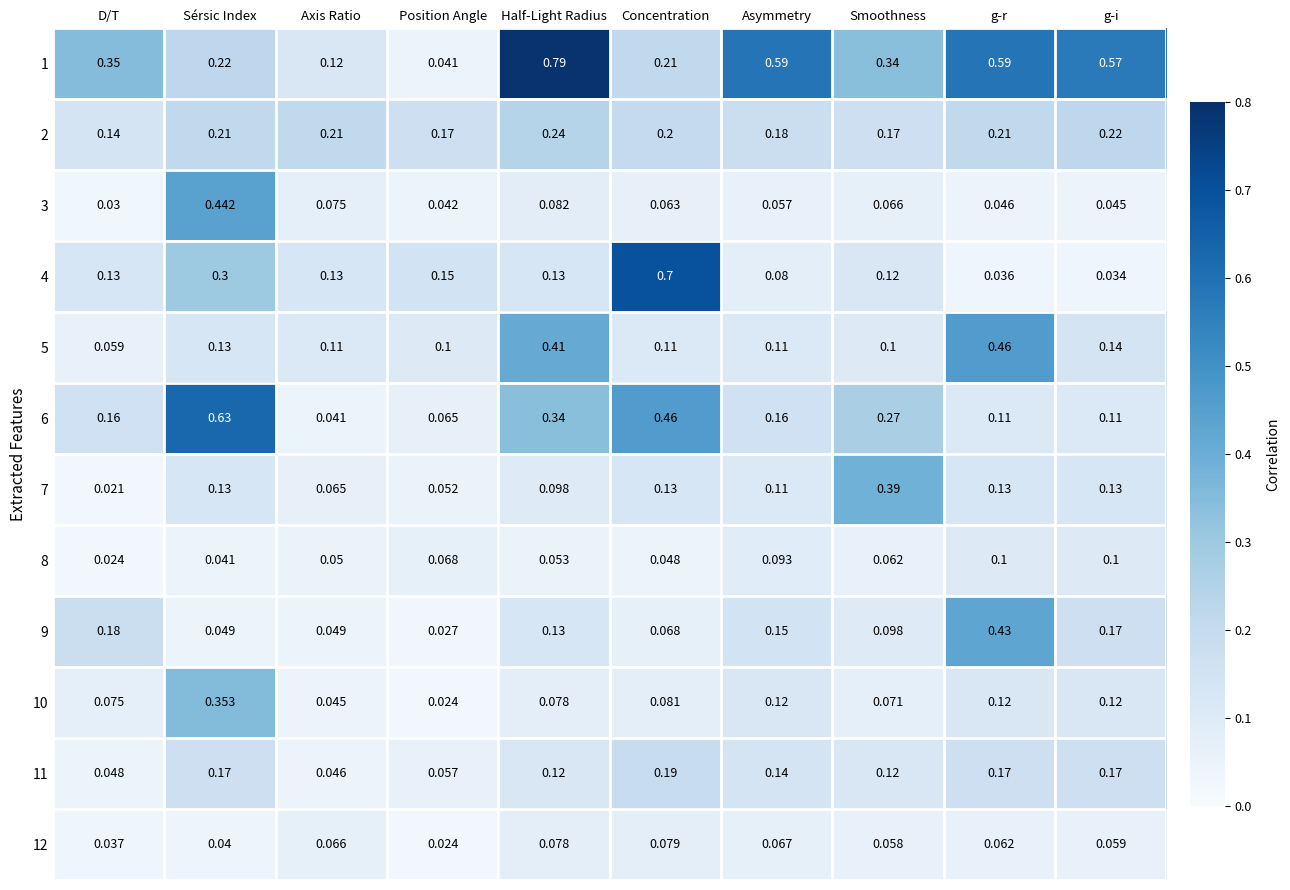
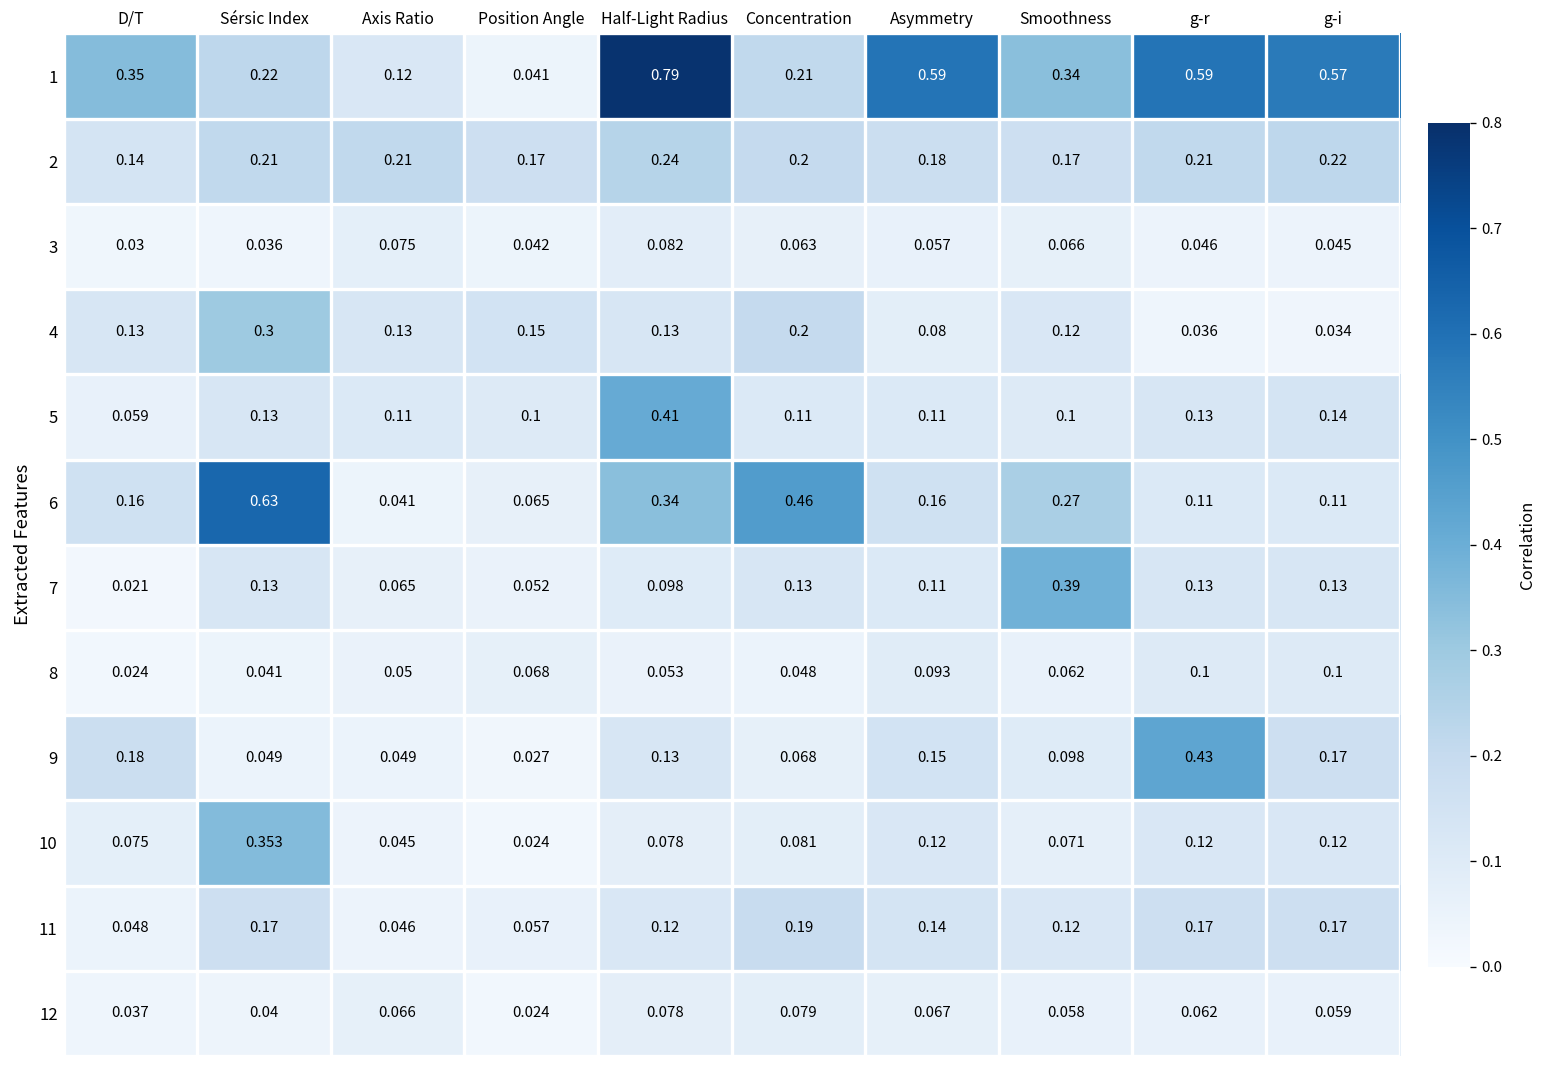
  {
    "1": {
      "D/T": 0.35,
      "Sérsic Index": 0.22,
      "Axis Ratio": 0.12,
      "Position Angle": 0.041,
      "Half-Light Radius": 0.79,
      "Concentration": 0.21,
      "Asymmetry": 0.59,
      "Smoothness": 0.34,
      "g-r": 0.59,
      "g-i": 0.57
    },
    "2": {
      "D/T": 0.14,
      "Sérsic Index": 0.21,
      "Axis Ratio": 0.21,
      "Position Angle": 0.17,
      "Half-Light Radius": 0.24,
      "Concentration": 0.2,
      "Asymmetry": 0.18,
      "Smoothness": 0.17,
      "g-r": 0.21,
      "g-i": 0.22
    },
    "3": {
      "D/T": 0.03,
-     "Sérsic Index": 0.442,
+     "Sérsic Index": 0.036,
      "Axis Ratio": 0.075,
      "Position Angle": 0.042,
      "Half-Light Radius": 0.082,
      "Concentration": 0.063,
      "Asymmetry": 0.057,
      "Smoothness": 0.066,
      "g-r": 0.046,
      "g-i": 0.045
    },
    "4": {
      "D/T": 0.13,
      "Sérsic Index": 0.3,
      "Axis Ratio": 0.13,
      "Position Angle": 0.15,
      "Half-Light Radius": 0.13,
-     "Concentration": 0.7,
+     "Concentration": 0.2,
      "Asymmetry": 0.08,
      "Smoothness": 0.12,
      "g-r": 0.036,
      "g-i": 0.034
    },
    "5": {
      "D/T": 0.059,
      "Sérsic Index": 0.13,
      "Axis Ratio": 0.11,
      "Position Angle": 0.1,
      "Half-Light Radius": 0.41,
      "Concentration": 0.11,
      "Asymmetry": 0.11,
      "Smoothness": 0.1,
-     "g-r": 0.46,
+     "g-r": 0.13,
      "g-i": 0.14
    },
    "6": {
      "D/T": 0.16,
      "Sérsic Index": 0.63,
      "Axis Ratio": 0.041,
      "Position Angle": 0.065,
      "Half-Light Radius": 0.34,
      "Concentration": 0.46,
      "Asymmetry": 0.16,
      "Smoothness": 0.27,
      "g-r": 0.11,
      "g-i": 0.11
    },
    "7": {
      "D/T": 0.021,
      "Sérsic Index": 0.13,
      "Axis Ratio": 0.065,
      "Position Angle": 0.052,
      "Half-Light Radius": 0.098,
      "Concentration": 0.13,
      "Asymmetry": 0.11,
      "Smoothness": 0.39,
      "g-r": 0.13,
      "g-i": 0.13
    },
    "8": {
      "D/T": 0.024,
      "Sérsic Index": 0.041,
      "Axis Ratio": 0.05,
      "Position Angle": 0.068,
      "Half-Light Radius": 0.053,
      "Concentration": 0.048,
      "Asymmetry": 0.093,
      "Smoothness": 0.062,
      "g-r": 0.1,
      "g-i": 0.1
    },
    "9": {
      "D/T": 0.18,
      "Sérsic Index": 0.049,
      "Axis Ratio": 0.049,
      "Position Angle": 0.027,
      "Half-Light Radius": 0.13,
      "Concentration": 0.068,
      "Asymmetry": 0.15,
      "Smoothness": 0.098,
      "g-r": 0.43,
      "g-i": 0.17
    },
    "10": {
      "D/T": 0.075,
      "Sérsic Index": 0.353,
      "Axis Ratio": 0.045,
      "Position Angle": 0.024,
      "Half-Light Radius": 0.078,
      "Concentration": 0.081,
      "Asymmetry": 0.12,
      "Smoothness": 0.071,
      "g-r": 0.12,
      "g-i": 0.12
    },
    "11": {
      "D/T": 0.048,
      "Sérsic Index": 0.17,
      "Axis Ratio": 0.046,
      "Position Angle": 0.057,
      "Half-Light Radius": 0.12,
      "Concentration": 0.19,
      "Asymmetry": 0.14,
      "Smoothness": 0.12,
      "g-r": 0.17,
      "g-i": 0.17
    },
    "12": {
      "D/T": 0.037,
      "Sérsic Index": 0.04,
      "Axis Ratio": 0.066,
      "Position Angle": 0.024,
      "Half-Light Radius": 0.078,
      "Concentration": 0.079,
      "Asymmetry": 0.067,
      "Smoothness": 0.058,
      "g-r": 0.062,
      "g-i": 0.059
    }
  }
